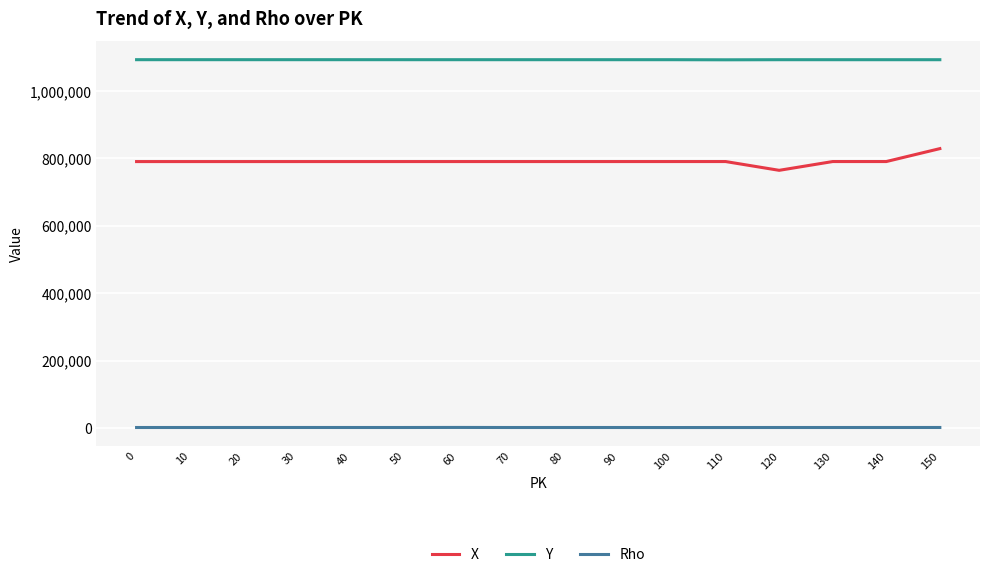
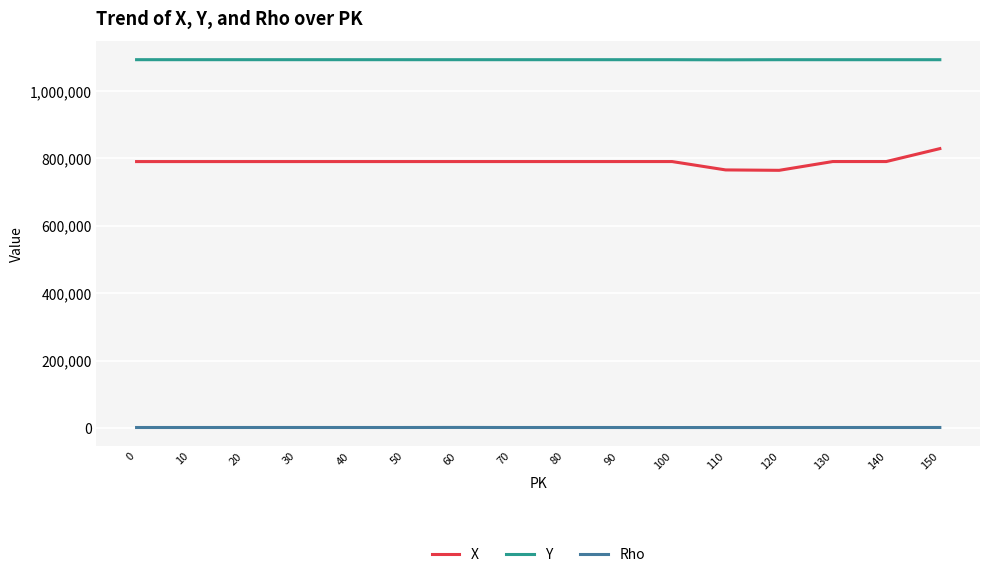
  {
    "X": {
      "0": "790,000",
      "10": "790,000",
      "20": "790,000",
      "30": "790,000",
      "40": "790,000",
      "50": "790,000",
      "60": "790,000",
      "70": "790,000",
      "80": "790,000",
      "90": "790,000",
      "100": "790,000",
-     "110": "790,000",
+     "110": "770,000",
      "120": "760,000",
      "130": "790,000",
      "140": "790,000",
      "150": "830,000"
    }
  }
